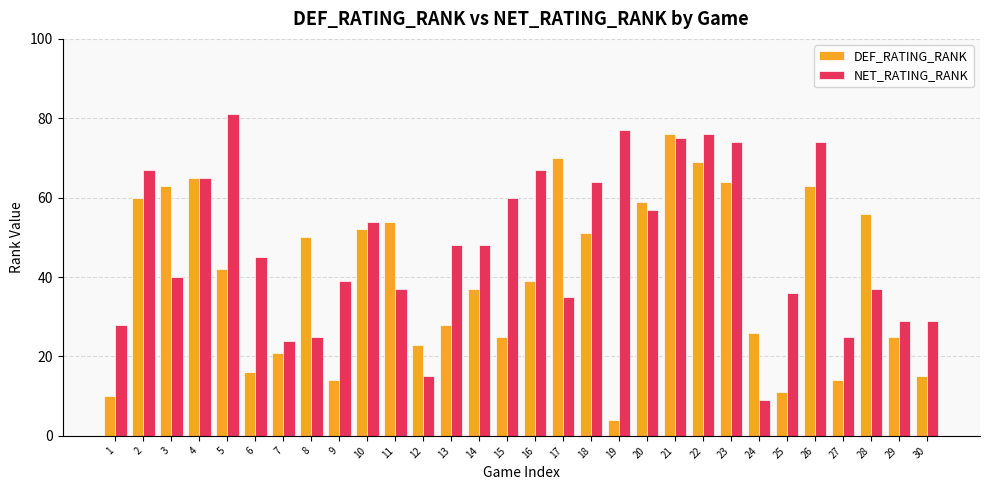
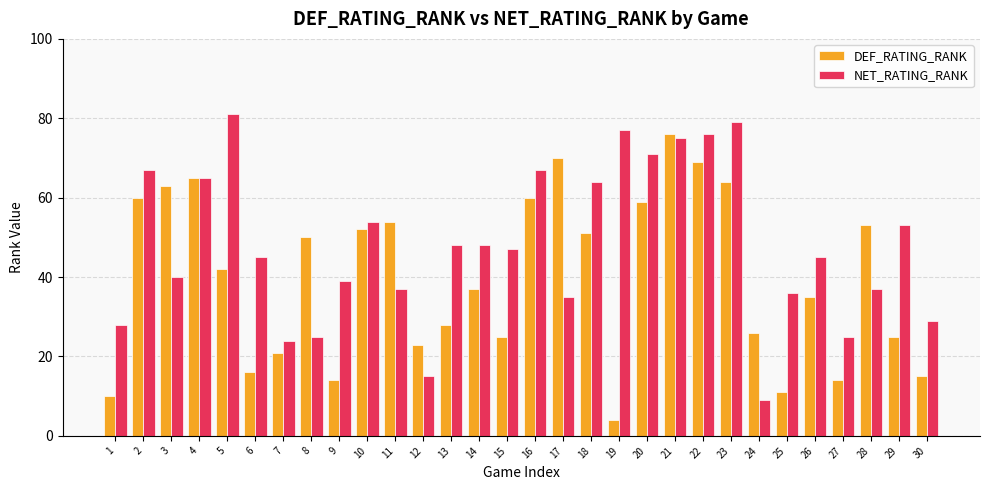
  {
    "DEF_RATING_RANK": {
      "1": 10,
      "2": 60,
      "3": 63,
      "4": 65,
      "5": 42,
      "6": 16,
      "7": 21,
      "8": 50,
      "9": 14,
      "10": 52,
      "11": 54,
      "12": 23,
      "13": 28,
      "14": 37,
      "15": 25,
-     "16": 39,
+     "16": 60,
      "17": 70,
      "18": 51,
      "19": 4,
      "20": 59,
      "21": 76,
      "22": 69,
      "23": 64,
      "24": 26,
      "25": 11,
-     "26": 63,
+     "26": 35,
      "27": 14,
-     "28": 56,
+     "28": 53,
      "29": 25,
      "30": 15
    },
    "NET_RATING_RANK": {
      "1": 28,
      "2": 67,
      "3": 40,
      "4": 65,
      "5": 81,
      "6": 45,
      "7": 24,
      "8": 25,
      "9": 39,
      "10": 54,
      "11": 37,
      "12": 15,
      "13": 48,
      "14": 48,
-     "15": 60,
+     "15": 47,
      "16": 67,
      "17": 35,
      "18": 64,
      "19": 77,
-     "20": 57,
+     "20": 71,
      "21": 75,
      "22": 76,
-     "23": 74,
+     "23": 79,
      "24": 9,
      "25": 36,
-     "26": 74,
+     "26": 45,
      "27": 25,
      "28": 37,
-     "29": 29,
+     "29": 53,
      "30": 29
    }
  }
